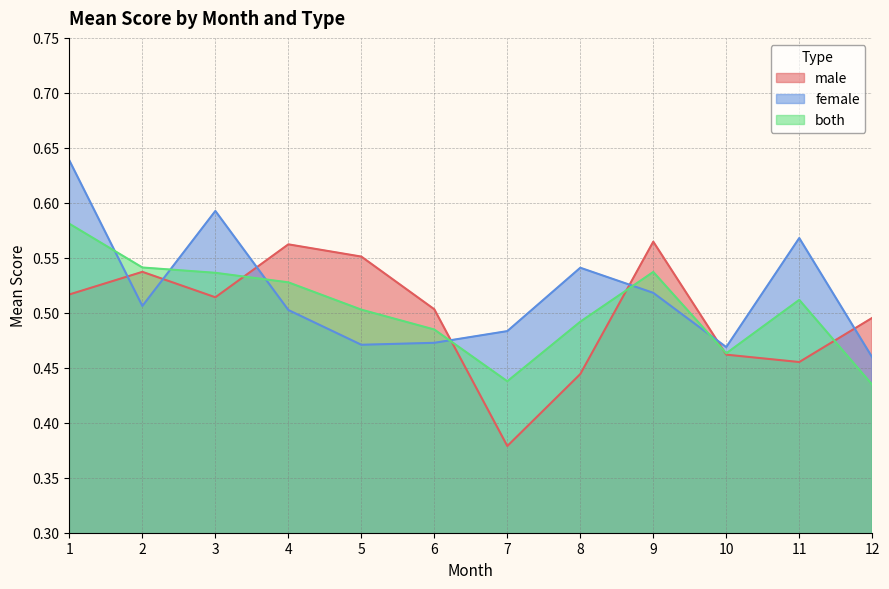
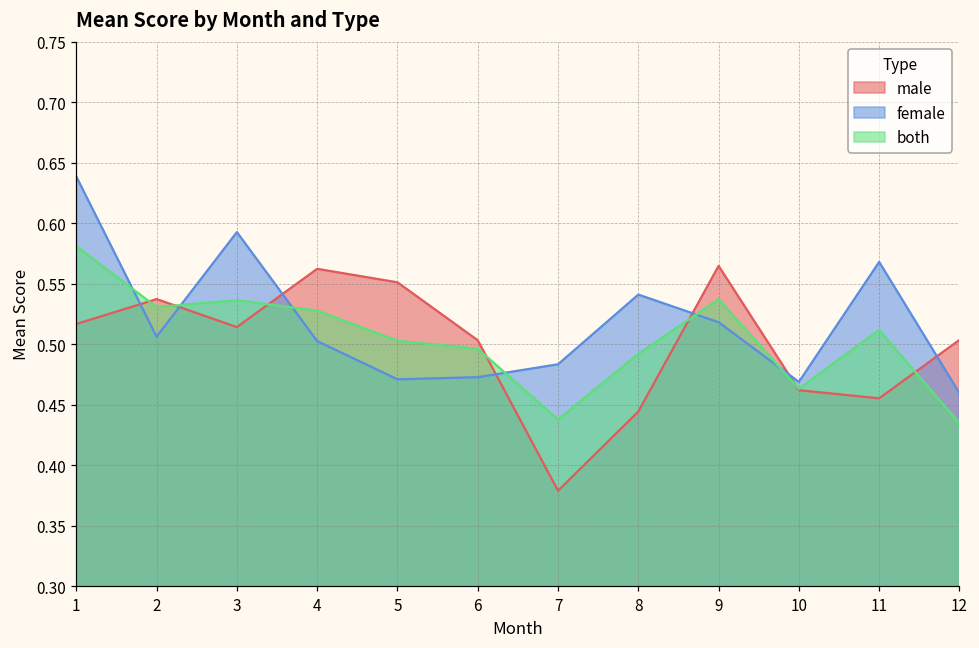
  {
    "male": {
      "1": 0.517,
      "2": 0.537,
      "3": 0.514,
      "4": 0.562,
      "5": 0.551,
      "6": 0.503,
      "7": 0.379,
      "8": 0.444,
      "9": 0.565,
      "11": 0.455,
-     "12": 0.495
+     "12": 0.504
    },
    "female": {
      "1": 0.639,
      "2": 0.506,
      "3": 0.593,
      "4": 0.503,
      "5": 0.471,
      "6": 0.473,
      "7": 0.483,
      "8": 0.541,
      "9": 0.518,
      "10": 0.469,
      "11": 0.568,
      "12": 0.459
    },
    "both": {
      "1": 0.581,
-     "2": 0.541,
+     "2": 0.531,
      "3": 0.536,
      "4": 0.528,
      "5": 0.503,
-     "6": 0.485,
+     "6": 0.496,
      "7": 0.438,
      "8": 0.492,
      "9": 0.537,
      "11": 0.512,
      "12": 0.435
    }
  }
